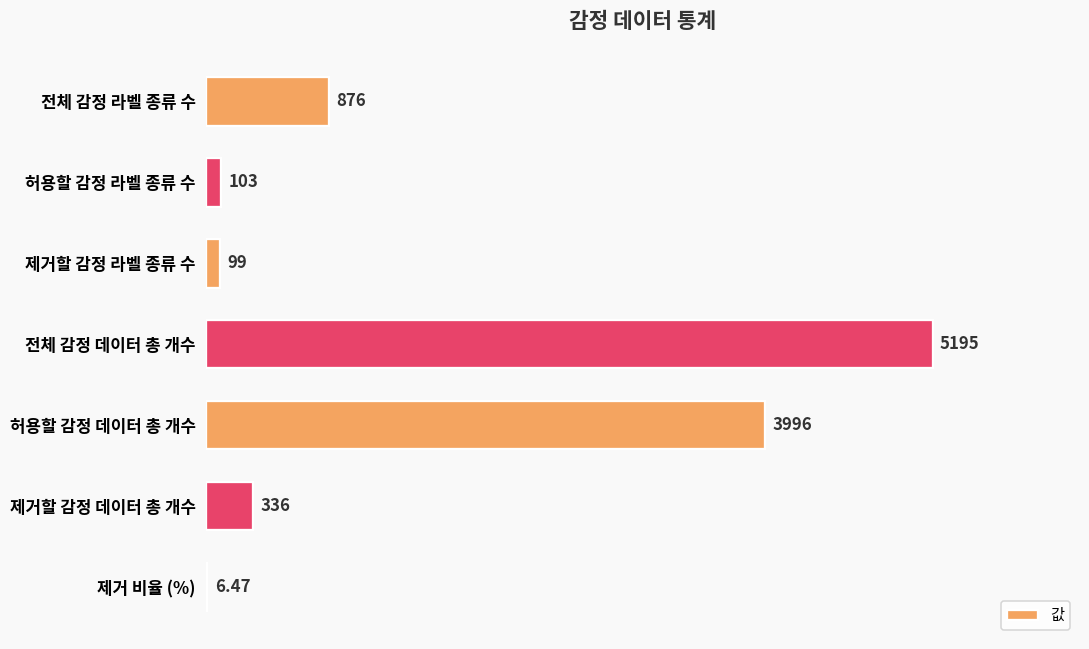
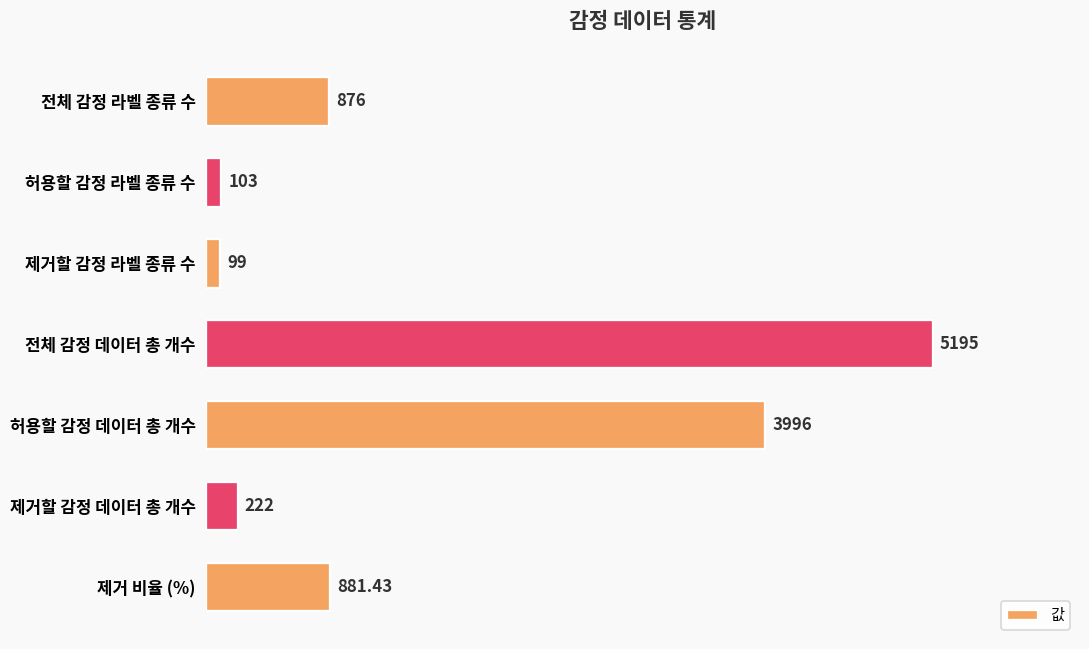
  {
    "전체 감정 라벨 종류 수": 876,
    "허용할 감정 라벨 종류 수": 103,
    "제거할 감정 라벨 종류 수": 99,
    "전체 감정 데이터 총 개수": 5195,
    "허용할 감정 데이터 총 개수": 3996,
-   "제거할 감정 데이터 총 개수": 336,
-   "제거 비율 (%)": 6.47
+   "제거할 감정 데이터 총 개수": 222,
+   "제거 비율 (%)": 881.43
  }
